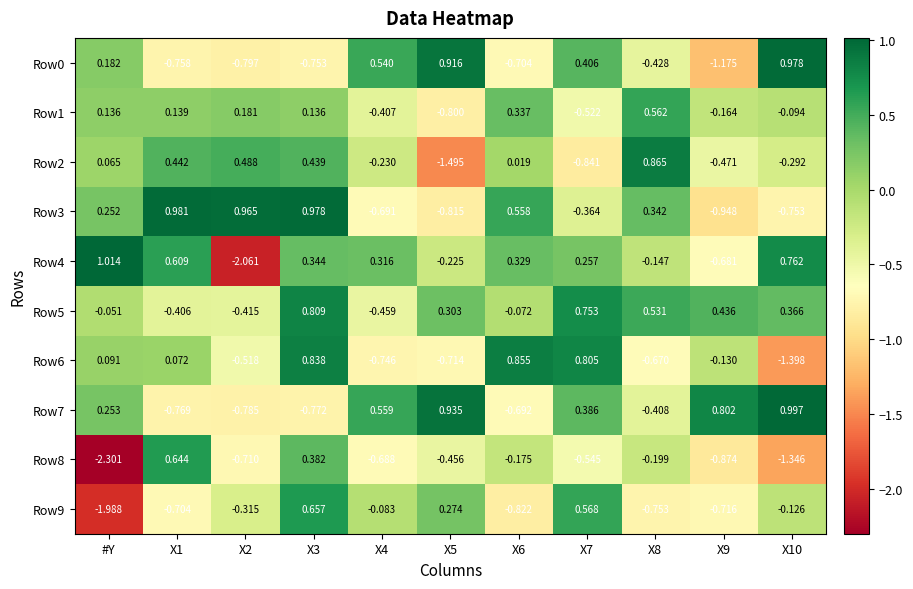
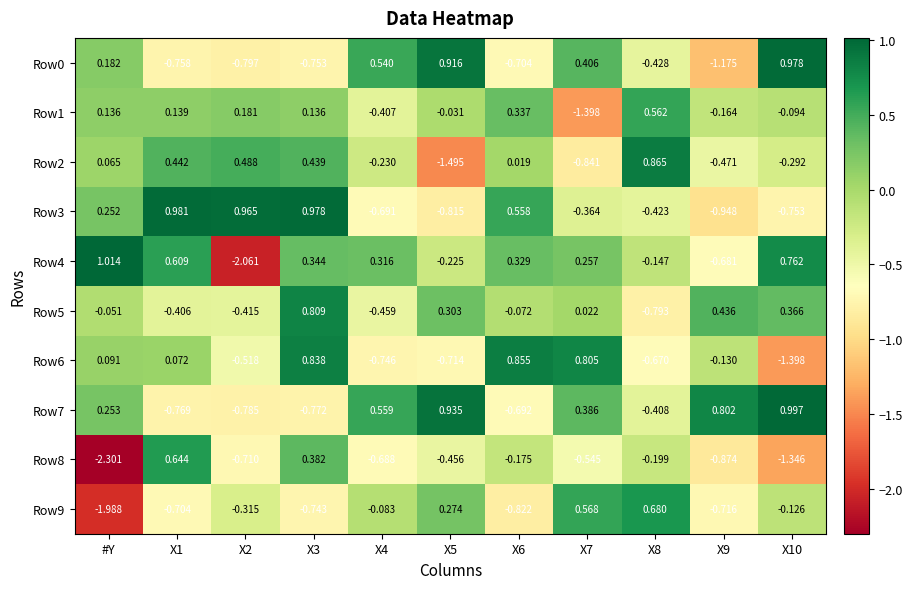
  {
    "Row0": {
      "#Y": 0.182,
      "X1": -0.758,
      "X2": -0.797,
      "X3": -0.753,
      "X4": 0.540,
      "X5": 0.916,
      "X6": -0.704,
      "X7": 0.406,
      "X8": -0.428,
      "X9": -1.175,
      "X10": 0.978
    },
    "Row1": {
      "#Y": 0.136,
      "X1": 0.139,
      "X2": 0.181,
      "X3": 0.136,
      "X4": -0.407,
-     "X5": -0.800,
+     "X5": -0.031,
      "X6": 0.337,
-     "X7": -0.522,
+     "X7": -1.398,
      "X8": 0.562,
      "X9": -0.164,
      "X10": -0.094
    },
    "Row2": {
      "#Y": 0.065,
      "X1": 0.442,
      "X2": 0.488,
      "X3": 0.439,
      "X4": -0.230,
      "X5": -1.495,
      "X6": 0.019,
      "X7": -0.841,
      "X8": 0.865,
      "X9": -0.471,
      "X10": -0.292
    },
    "Row3": {
      "#Y": 0.252,
      "X1": 0.981,
      "X2": 0.965,
      "X3": 0.978,
      "X4": -0.691,
      "X5": -0.815,
      "X6": 0.558,
      "X7": -0.364,
-     "X8": 0.342,
+     "X8": -0.423,
      "X9": -0.948,
      "X10": -0.753
    },
    "Row4": {
      "#Y": 1.014,
      "X1": 0.609,
      "X2": -2.061,
      "X3": 0.344,
      "X4": 0.316,
      "X5": -0.225,
      "X6": 0.329,
      "X7": 0.257,
      "X8": -0.147,
      "X9": -0.681,
      "X10": 0.762
    },
    "Row5": {
      "#Y": -0.051,
      "X1": -0.406,
      "X2": -0.415,
      "X3": 0.809,
      "X4": -0.459,
      "X5": 0.303,
      "X6": -0.072,
-     "X7": 0.753,
-     "X8": 0.531,
+     "X7": 0.022,
+     "X8": -0.793,
      "X9": 0.436,
      "X10": 0.366
    },
    "Row6": {
      "#Y": 0.091,
      "X1": 0.072,
      "X2": -0.518,
      "X3": 0.838,
      "X4": -0.746,
      "X5": -0.714,
      "X6": 0.855,
      "X7": 0.805,
      "X8": -0.670,
      "X9": -0.130,
      "X10": -1.398
    },
    "Row7": {
      "#Y": 0.253,
      "X1": -0.769,
      "X2": -0.785,
      "X3": -0.772,
      "X4": 0.559,
      "X5": 0.935,
      "X6": -0.692,
      "X7": 0.386,
      "X8": -0.408,
      "X9": 0.802,
      "X10": 0.997
    },
    "Row8": {
      "#Y": -2.301,
      "X1": 0.644,
      "X2": -0.710,
      "X3": 0.382,
      "X4": -0.688,
      "X5": -0.456,
      "X6": -0.175,
      "X7": -0.545,
      "X8": -0.199,
      "X9": -0.874,
      "X10": -1.346
    },
    "Row9": {
      "#Y": -1.988,
      "X1": -0.704,
      "X2": -0.315,
-     "X3": 0.657,
+     "X3": -0.743,
      "X4": -0.083,
      "X5": 0.274,
      "X6": -0.822,
      "X7": 0.568,
-     "X8": -0.753,
+     "X8": 0.680,
      "X9": -0.716,
      "X10": -0.126
    }
  }
